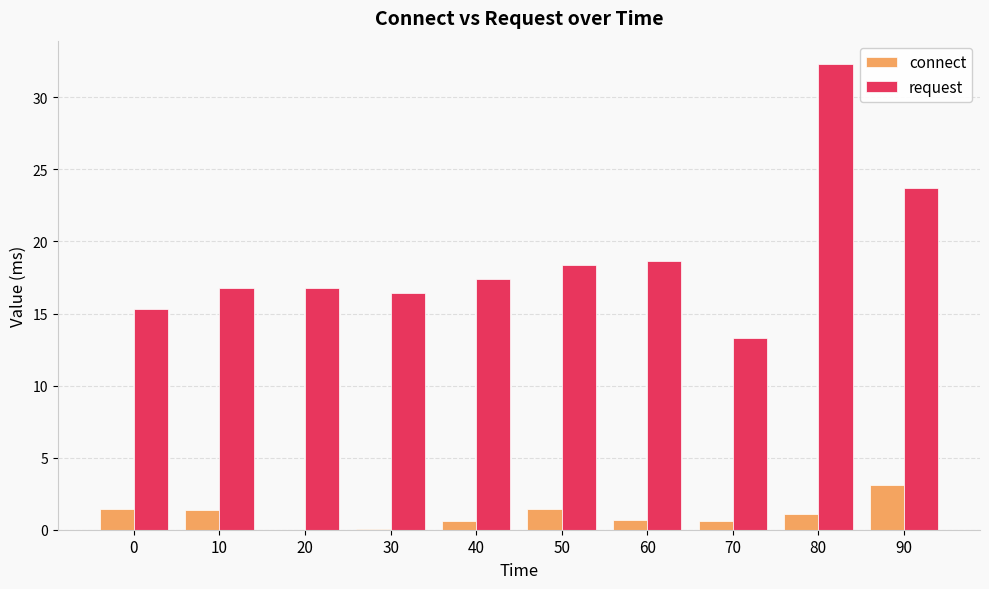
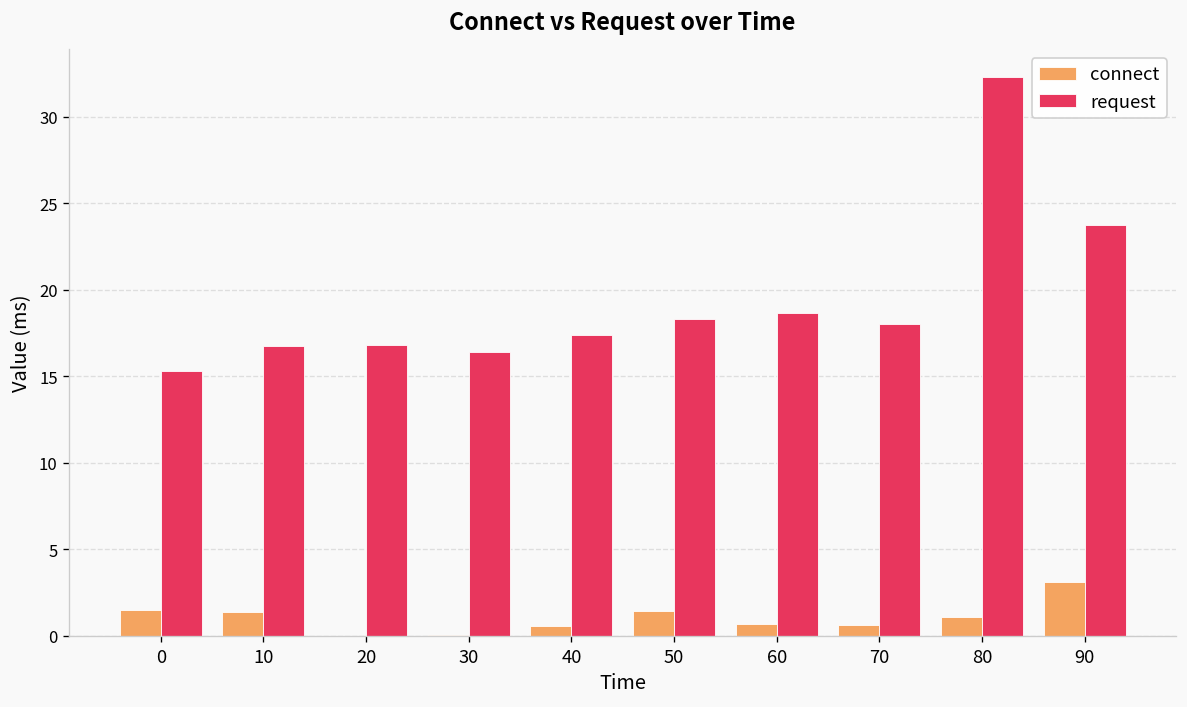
  {
    "connect": {
      "0": 1.5,
      "10": 1.4,
      "20": 0.0,
      "40": 0.6,
      "50": 1.4,
      "60": 0.7,
      "70": 0.6,
      "80": 1.1,
      "90": 3.1
    },
    "request": {
      "0": 15.3,
      "10": 16.8,
      "20": 16.8,
      "30": 16.4,
      "40": 17.4,
      "50": 18.3,
      "60": 18.7,
-     "70": 13.3,
+     "70": 18.0,
      "80": 32.3,
      "90": 23.7
    }
  }
